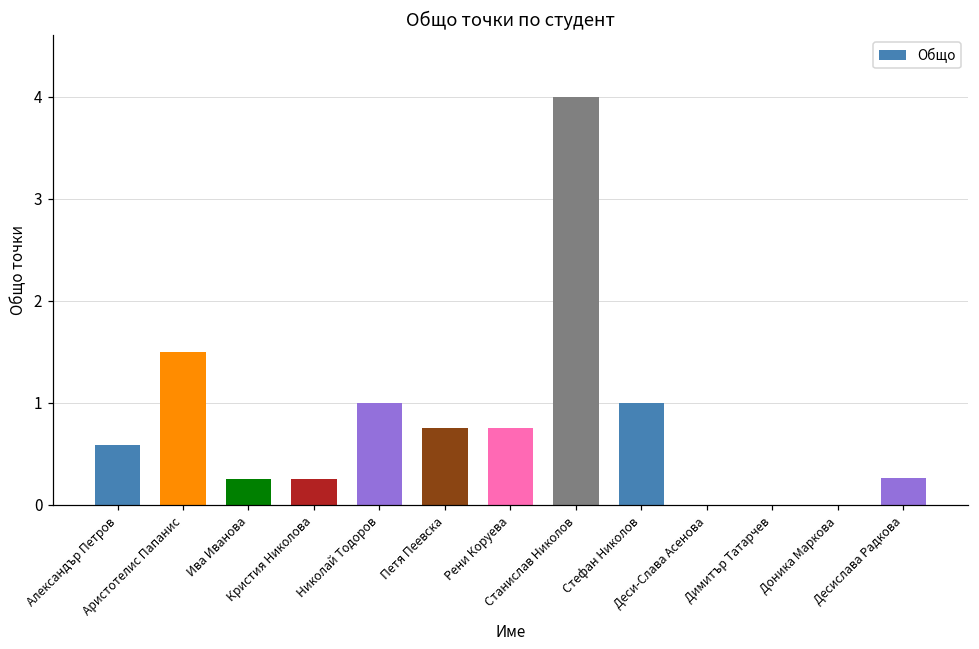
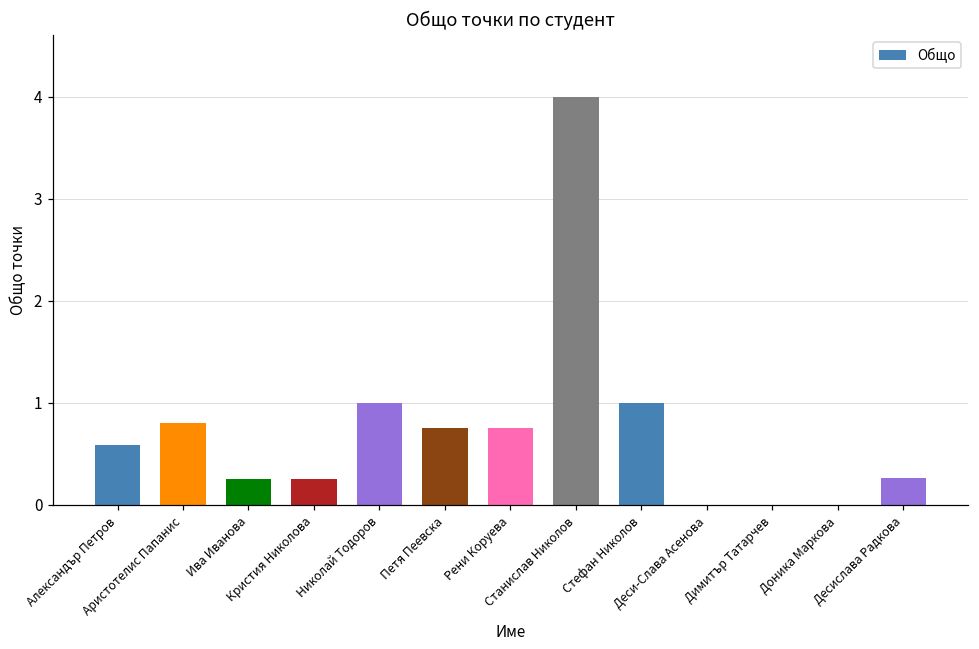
  {
    "Александър Петров": 0.6,
-   "Аристотелис Папанис": 1.5,
+   "Аристотелис Папанис": 0.8,
    "Ива Иванова": 0.3,
    "Кристия Николова": 0.3,
    "Николай Тодоров": 1.0,
    "Петя Пеевска": 0.8,
    "Рени Коруева": 0.8,
    "Станислав Николов": 4.0,
    "Стефан Николов": 1.0,
    "Деси-Слава Асенова": 0.0,
    "Димитър Татарчев": 0.0,
    "Доника Маркова": 0.0,
    "Десислава Радкова": 0.3
  }
